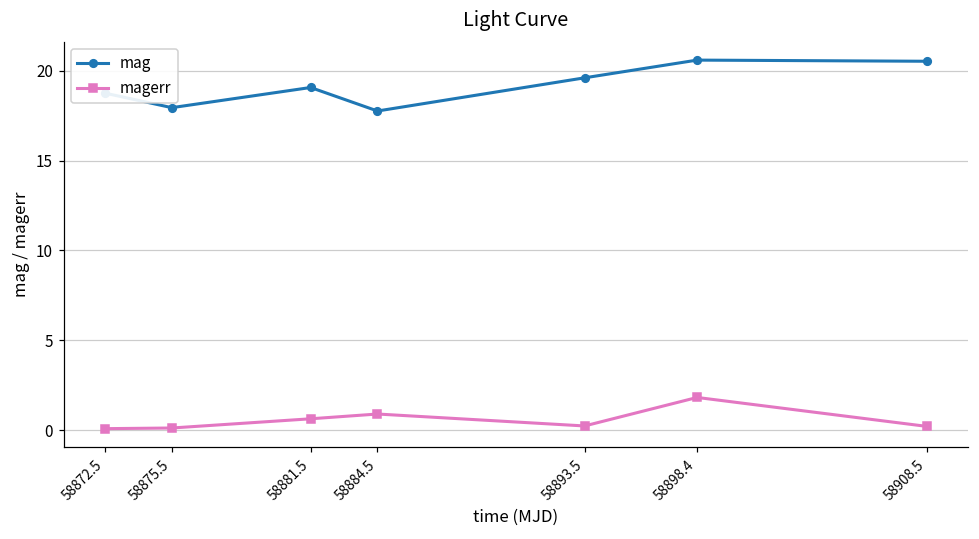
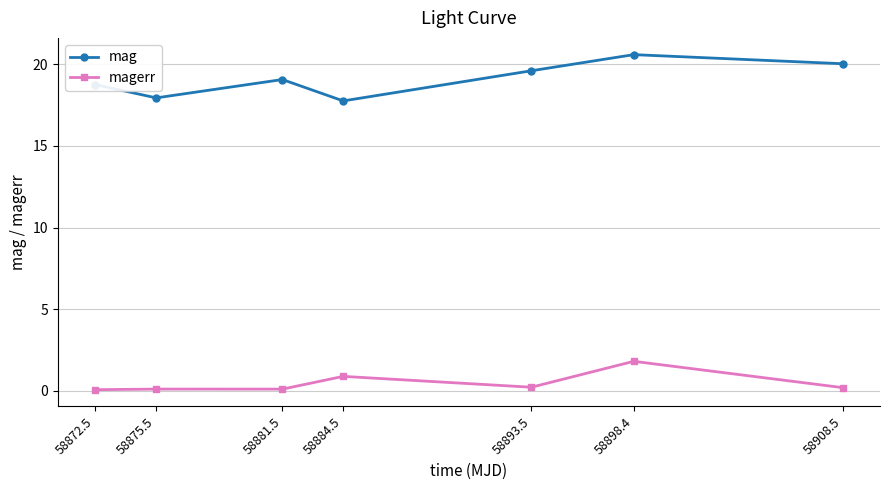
  {
    "mag": {
      "58875.5": 17.9,
      "58881.5": 19.1,
      "58884.5": 17.8,
      "58893.5": 19.6,
      "58898.4": 20.6,
-     "58908.5": 20.5
+     "58908.5": 20.0
    },
    "magerr": {
      "58872.5": 0.1,
      "58875.5": 0.1,
-     "58881.5": 0.6,
+     "58881.5": 0.1,
      "58884.5": 0.9,
      "58893.5": 0.2,
      "58898.4": 1.8,
      "58908.5": 0.2
    }
  }
